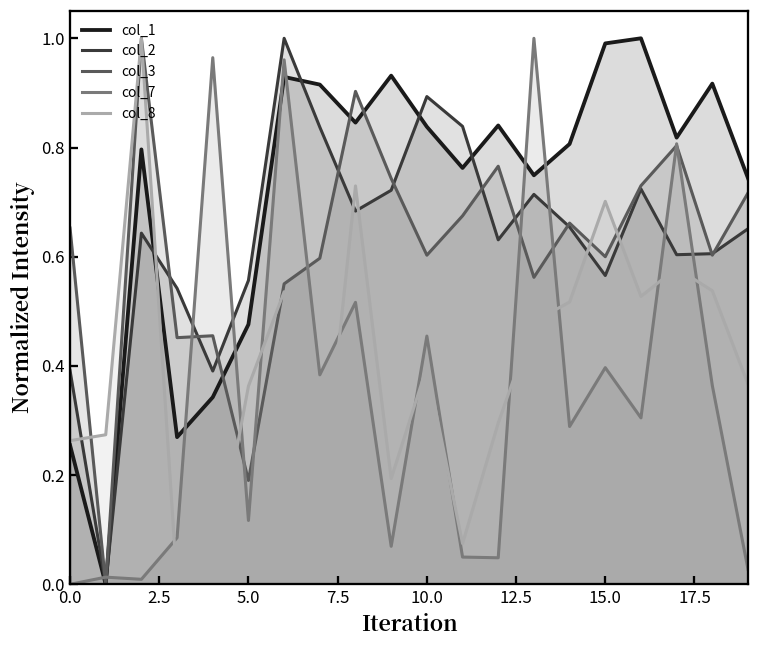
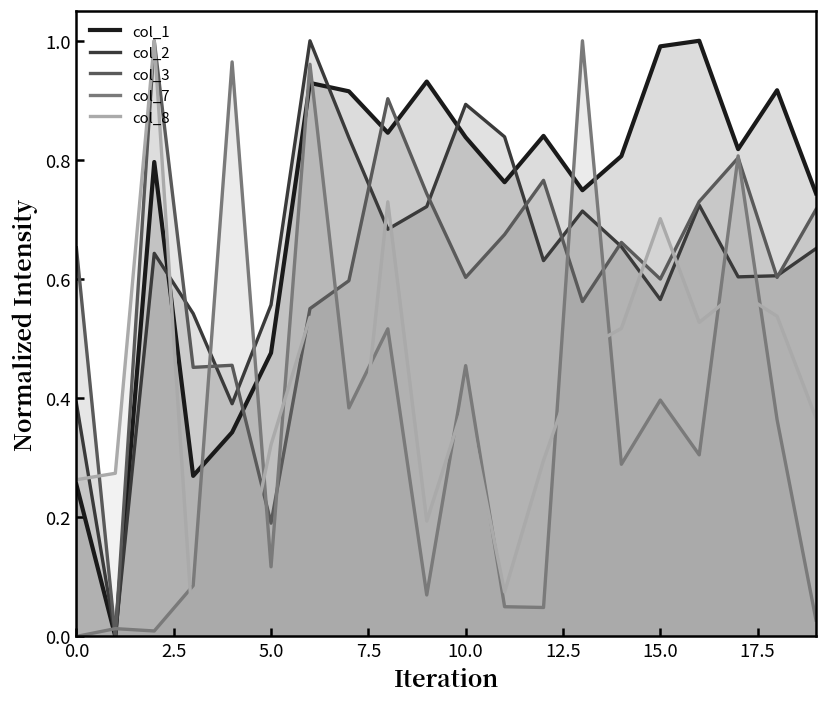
  {
    "col_8": {
      "0.0": 0.26,
-     "5.0": 0.36,
+     "5.0": 0.32,
      "10.0": 0.40,
      "15.0": 0.70
    }
  }
